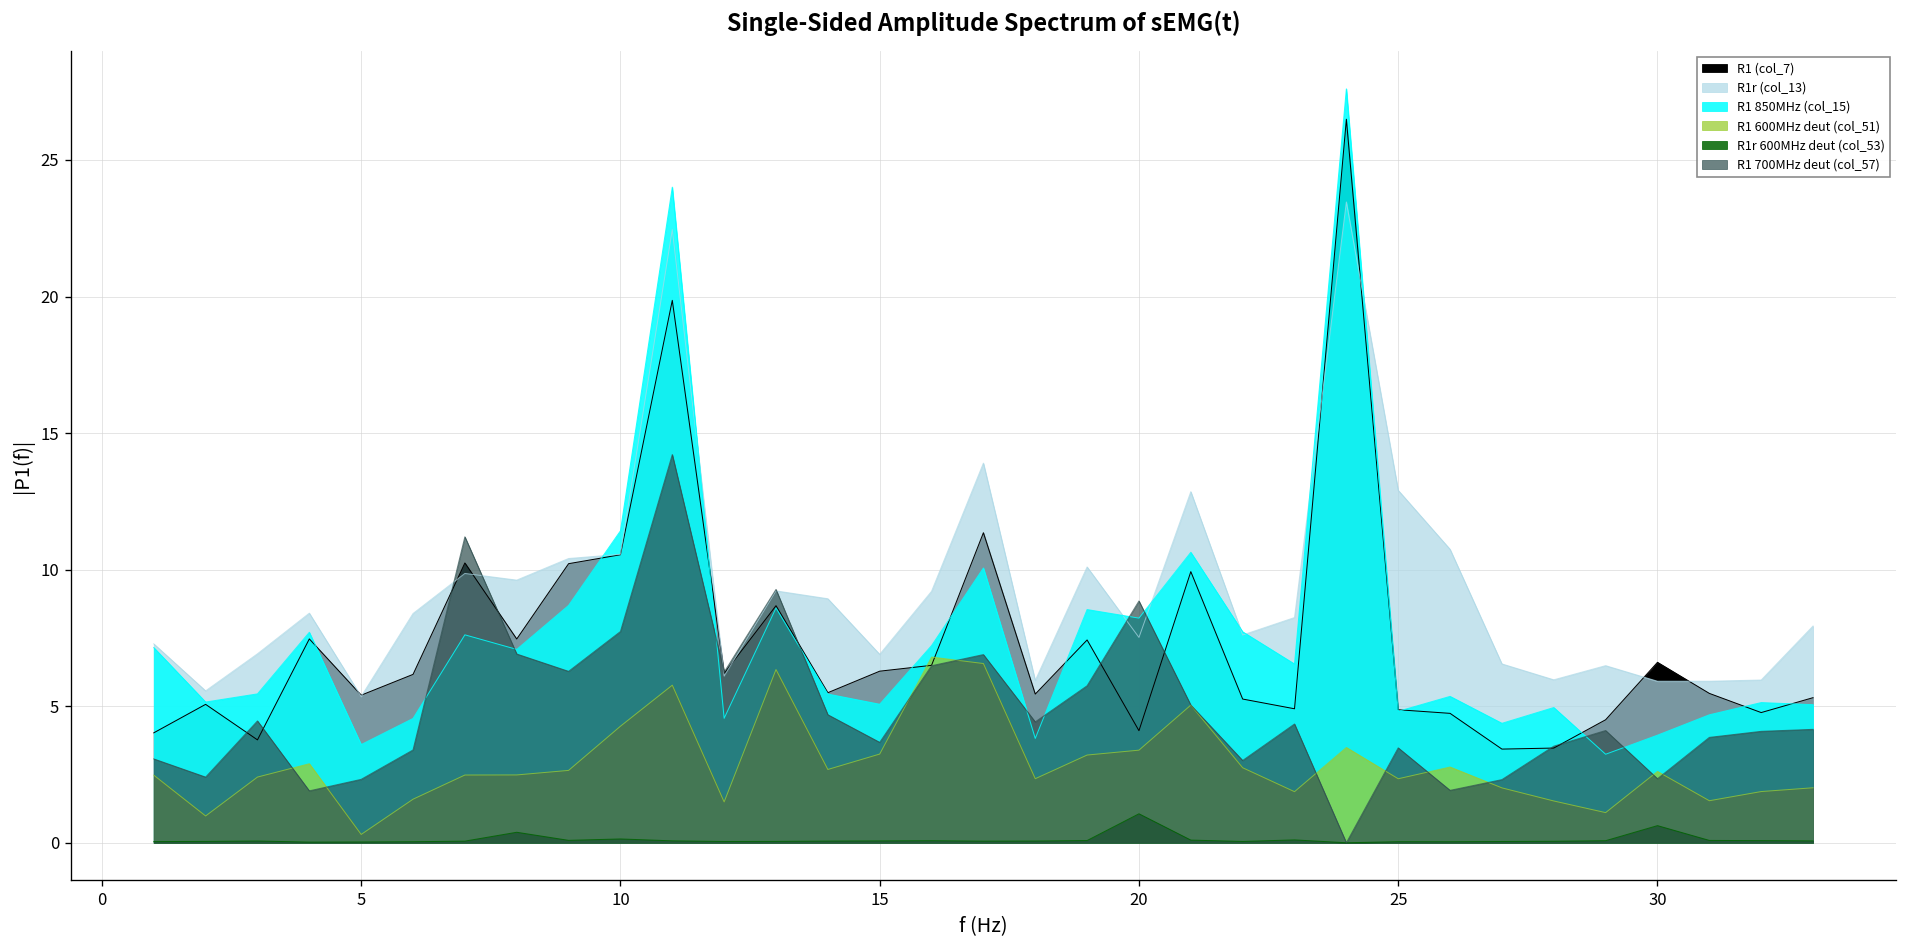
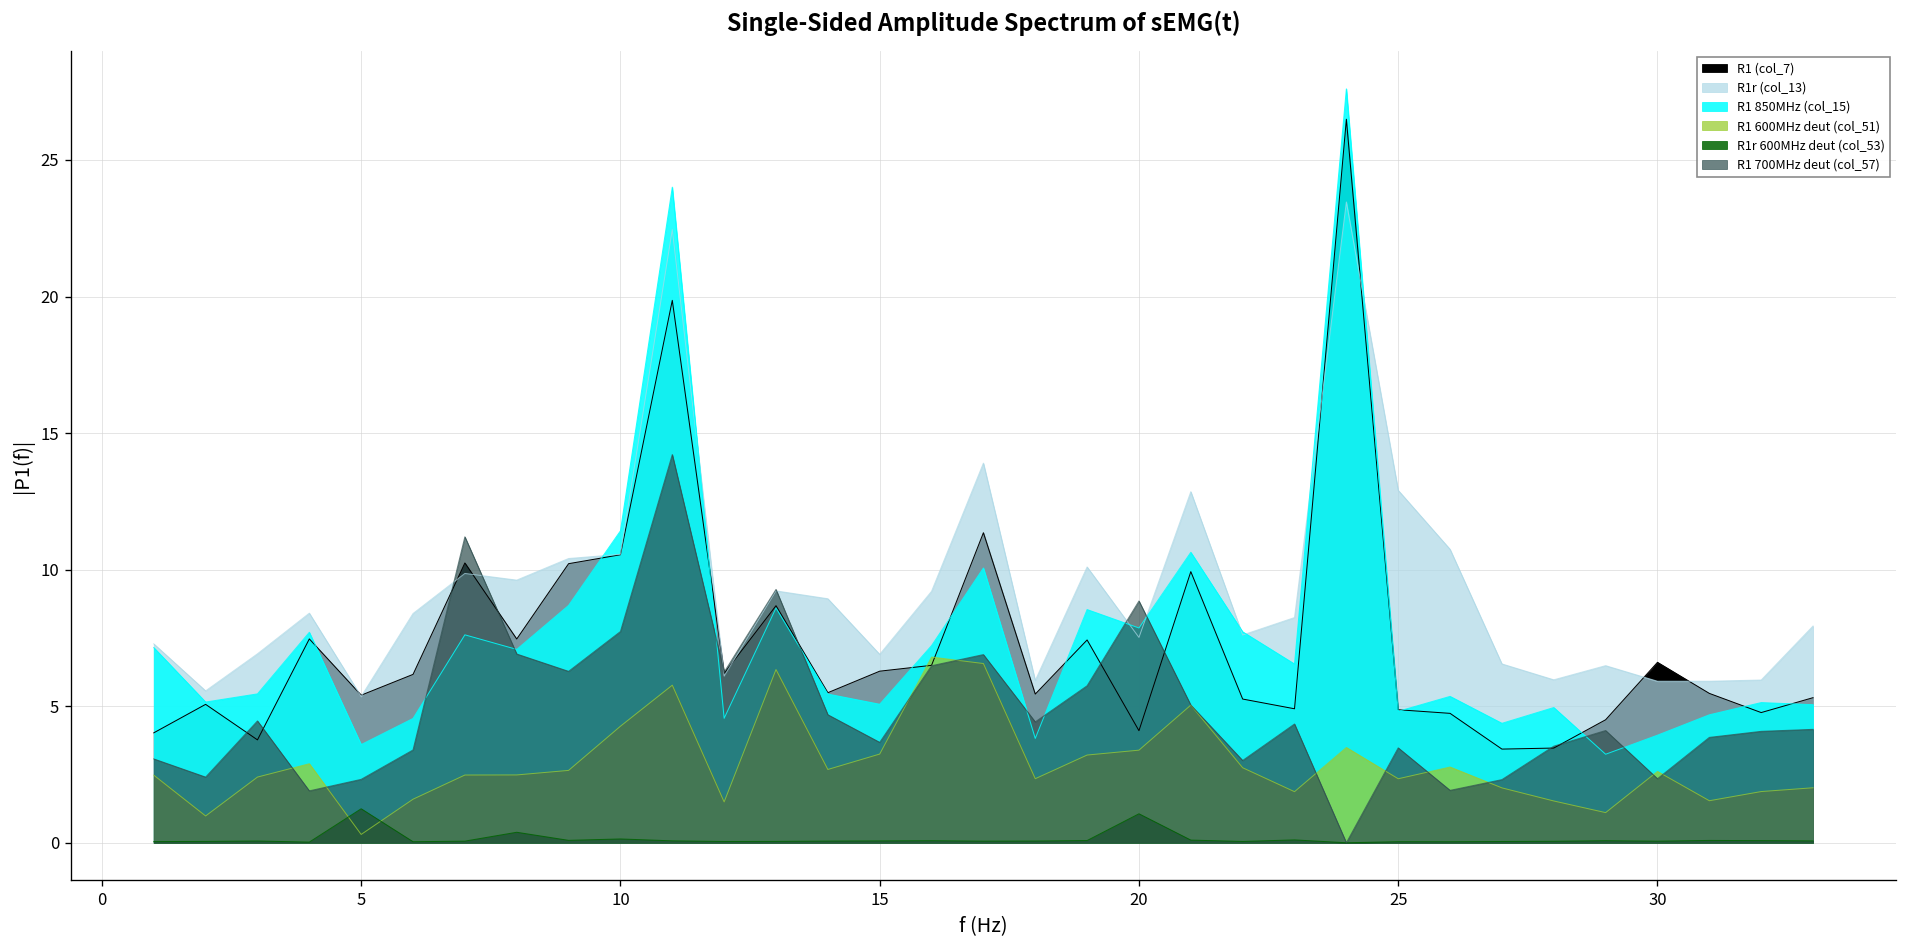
  {
    "R1 (col_7)": {
      "15": 6.3,
      "20": 4.1,
      "30": 6.6
    },
    "R1r (col_13)": {
      "15": 6.9,
      "20": 7.5,
      "25": 12.9,
      "30": 5.9
    },
    "R1 850MHz (col_15)": {
      "5": 3.6,
      "10": 11.4,
      "15": 5.1,
-     "20": 8.2,
+     "20": 7.9,
      "30": 3.9
    },
    "R1 600MHz deut (col_51)": {
      "5": 0.3,
      "10": 4.3,
      "15": 3.2,
      "20": 3.4,
      "25": 2.3,
      "30": 2.6
    },
    "R1r 600MHz deut (col_53)": {
-     "5": 0.0,
+     "5": 1.2,
      "10": 0.1,
      "15": 0.1,
      "20": 1.1,
      "25": 0.0,
-     "30": 0.6
+     "30": 0.1
    },
    "R1 700MHz deut (col_57)": {
      "5": 2.3,
      "10": 7.7,
      "15": 3.7,
      "20": 8.9,
      "25": 3.5,
      "30": 2.3
    }
  }
